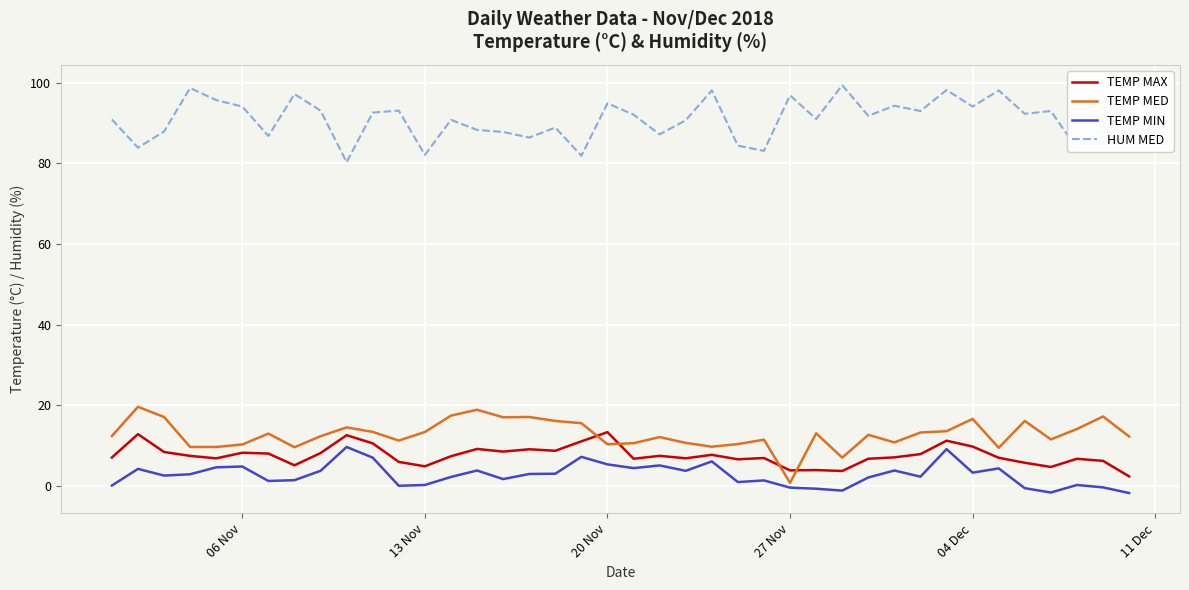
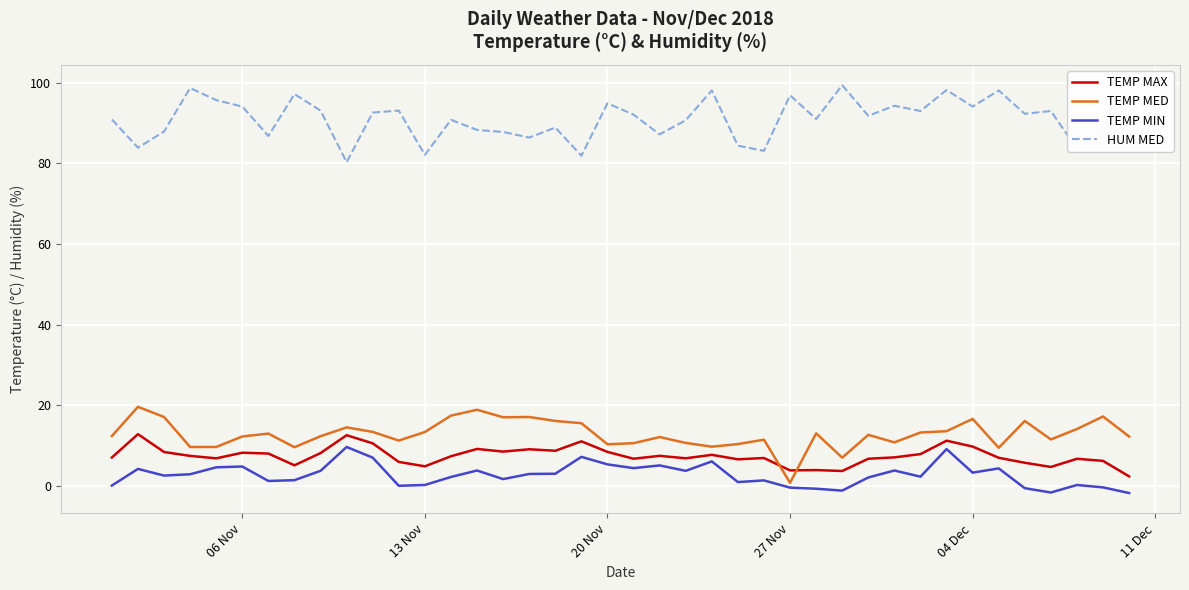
  {
    "TEMP MAX": {
      "06 Nov": 8,
      "13 Nov": 5,
-     "20 Nov": 13,
+     "20 Nov": 8,
      "27 Nov": 4,
      "04 Dec": 10
    },
    "TEMP MED": {
-     "06 Nov": 10,
+     "06 Nov": 12,
      "13 Nov": 13,
      "20 Nov": 10,
      "27 Nov": 1,
      "04 Dec": 17
    },
    "TEMP MIN": {
      "06 Nov": 5,
      "13 Nov": 0,
      "20 Nov": 5,
      "27 Nov": 0,
      "04 Dec": 3
    },
    "HUM MED": {
      "06 Nov": 94,
      "13 Nov": 82,
      "20 Nov": 95,
      "27 Nov": 97,
      "04 Dec": 94
    }
  }
